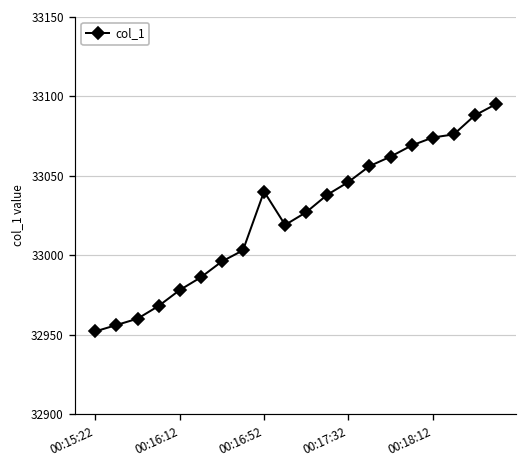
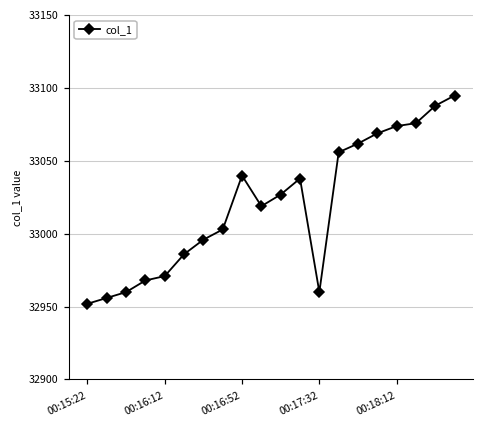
  {
    "00:15:22": 32952,
-   "00:16:12": 32978,
+   "00:16:12": 32971,
    "00:16:52": 33040,
-   "00:17:32": 33046,
+   "00:17:32": 32960,
    "00:18:12": 33074
  }
